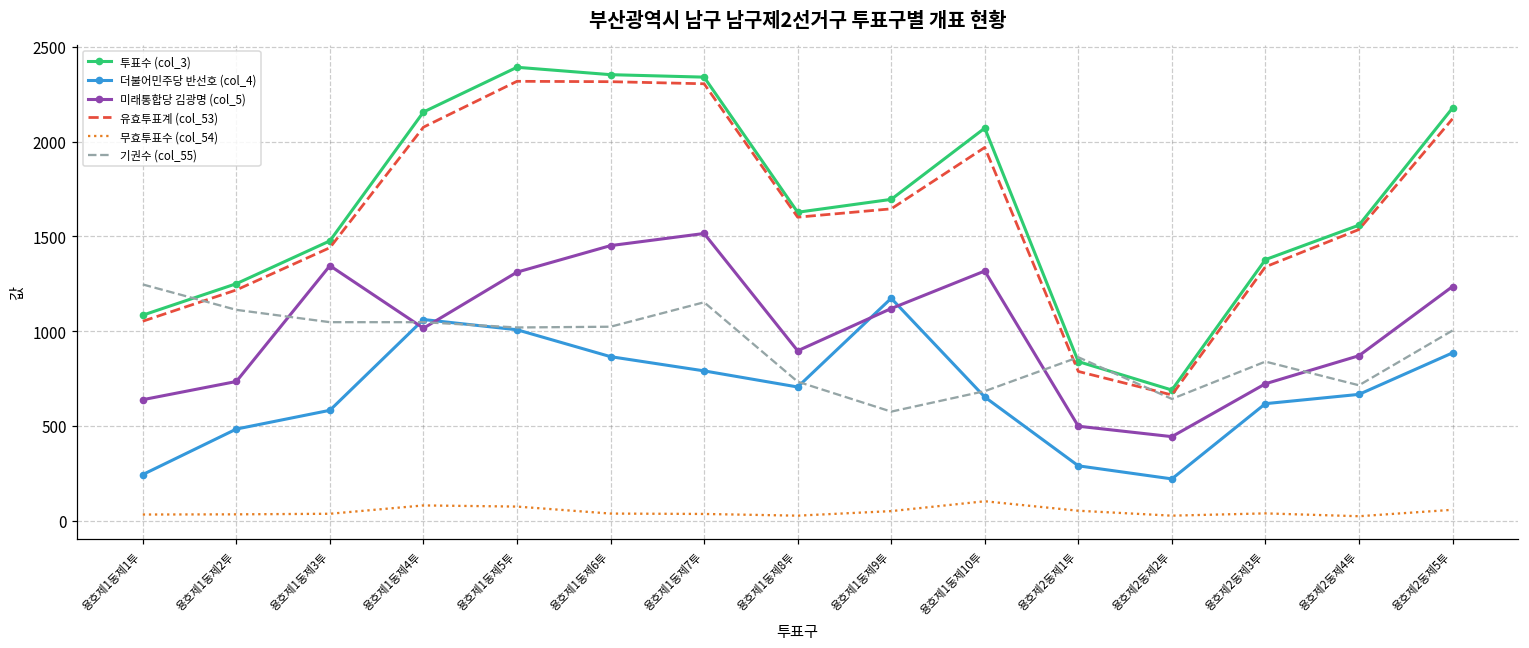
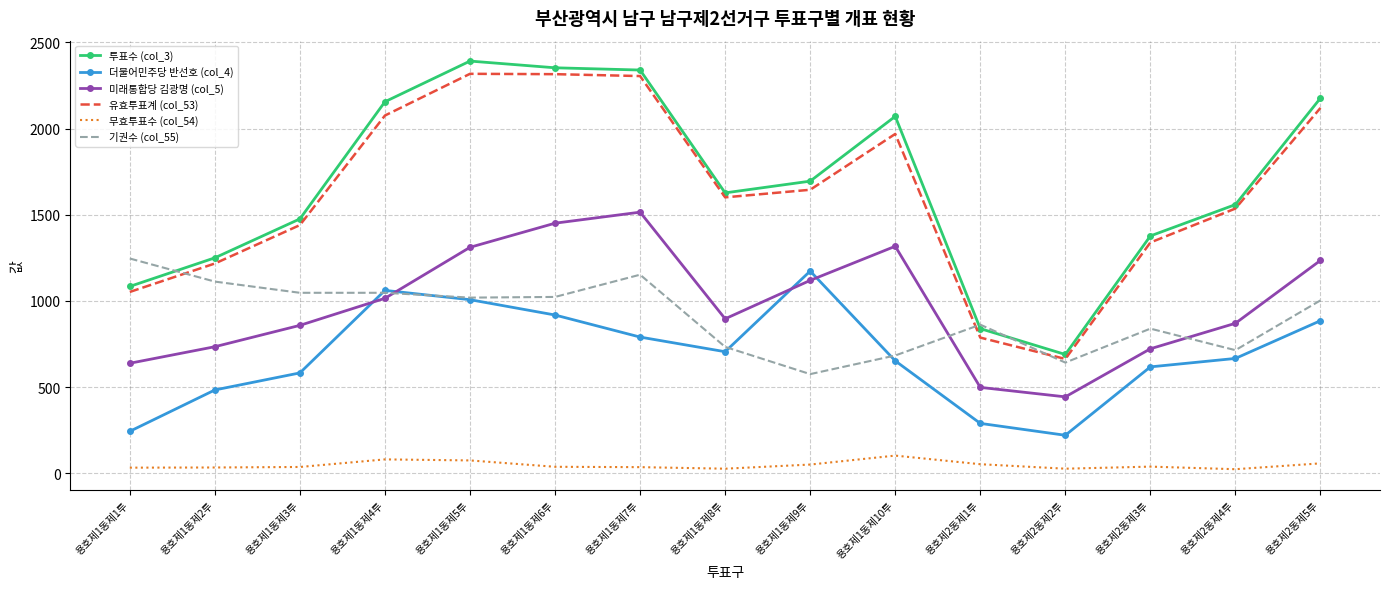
  {
    "투표수 (col_3)": {
      "용호제1동제1투": 1080,
      "용호제1동제2투": 1250,
      "용호제1동제3투": 1480,
      "용호제1동제4투": 2160,
      "용호제1동제5투": 2390,
      "용호제1동제6투": 2350,
      "용호제1동제7투": 2340,
      "용호제1동제8투": 1630,
      "용호제1동제9투": 1700,
      "용호제1동제10투": 2070,
      "용호제2동제1투": 840,
      "용호제2동제2투": 690,
      "용호제2동제3투": 1380,
      "용호제2동제4투": 1560,
      "용호제2동제5투": 2180
    },
    "더불어민주당 반선호 (col_4)": {
      "용호제1동제1투": 240,
      "용호제1동제2투": 480,
      "용호제1동제3투": 580,
-     "용호제1동제6투": 870,
+     "용호제1동제6투": 920,
      "용호제1동제7투": 790,
      "용호제1동제8투": 710,
      "용호제1동제9투": 1170,
      "용호제1동제10투": 650,
      "용호제2동제1투": 290,
      "용호제2동제2투": 220,
      "용호제2동제3투": 620,
      "용호제2동제4투": 670,
      "용호제2동제5투": 890
    },
    "미래통합당 김광명 (col_5)": {
      "용호제1동제1투": 640,
      "용호제1동제2투": 730,
-     "용호제1동제3투": 1350,
+     "용호제1동제3투": 860,
      "용호제1동제4투": 1020,
      "용호제1동제5투": 1310,
      "용호제1동제6투": 1450,
      "용호제1동제7투": 1520,
      "용호제1동제8투": 900,
      "용호제1동제9투": 1120,
      "용호제1동제10투": 1320,
      "용호제2동제1투": 500,
      "용호제2동제2투": 440,
      "용호제2동제3투": 720,
      "용호제2동제4투": 870,
      "용호제2동제5투": 1240
    },
    "기권수 (col_55)": {
      "용호제1동제1투": 1250,
      "용호제1동제2투": 1110,
      "용호제1동제3투": 1050,
      "용호제1동제6투": 1020,
      "용호제1동제7투": 1150,
      "용호제1동제8투": 730,
      "용호제1동제9투": 580,
      "용호제1동제10투": 680,
      "용호제2동제1투": 860,
      "용호제2동제2투": 640,
      "용호제2동제3투": 840,
      "용호제2동제4투": 710,
      "용호제2동제5투": 1000
    }
  }
